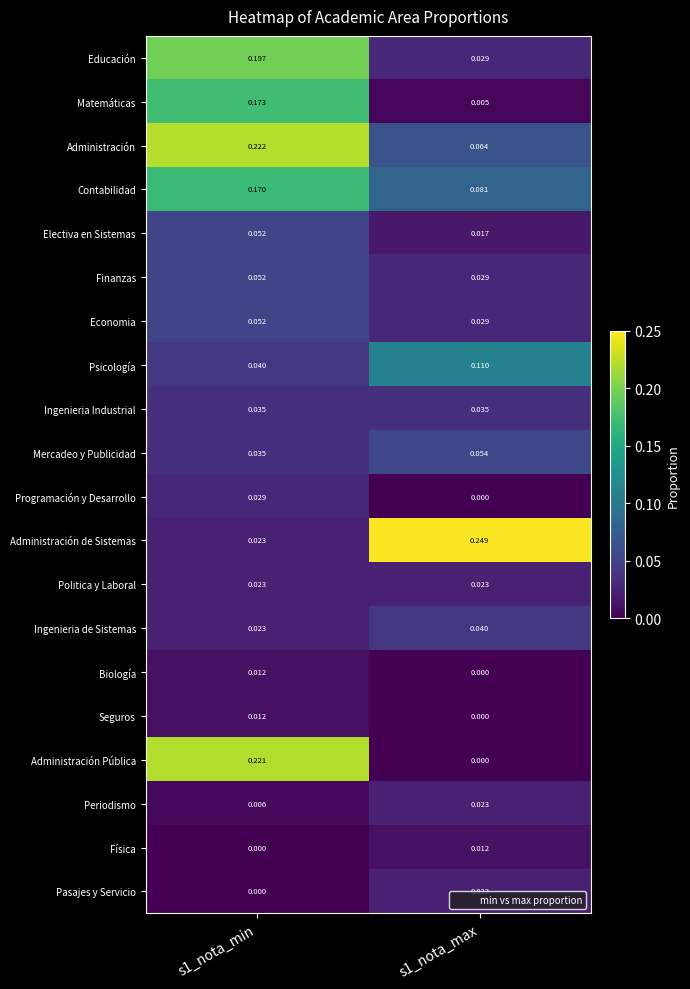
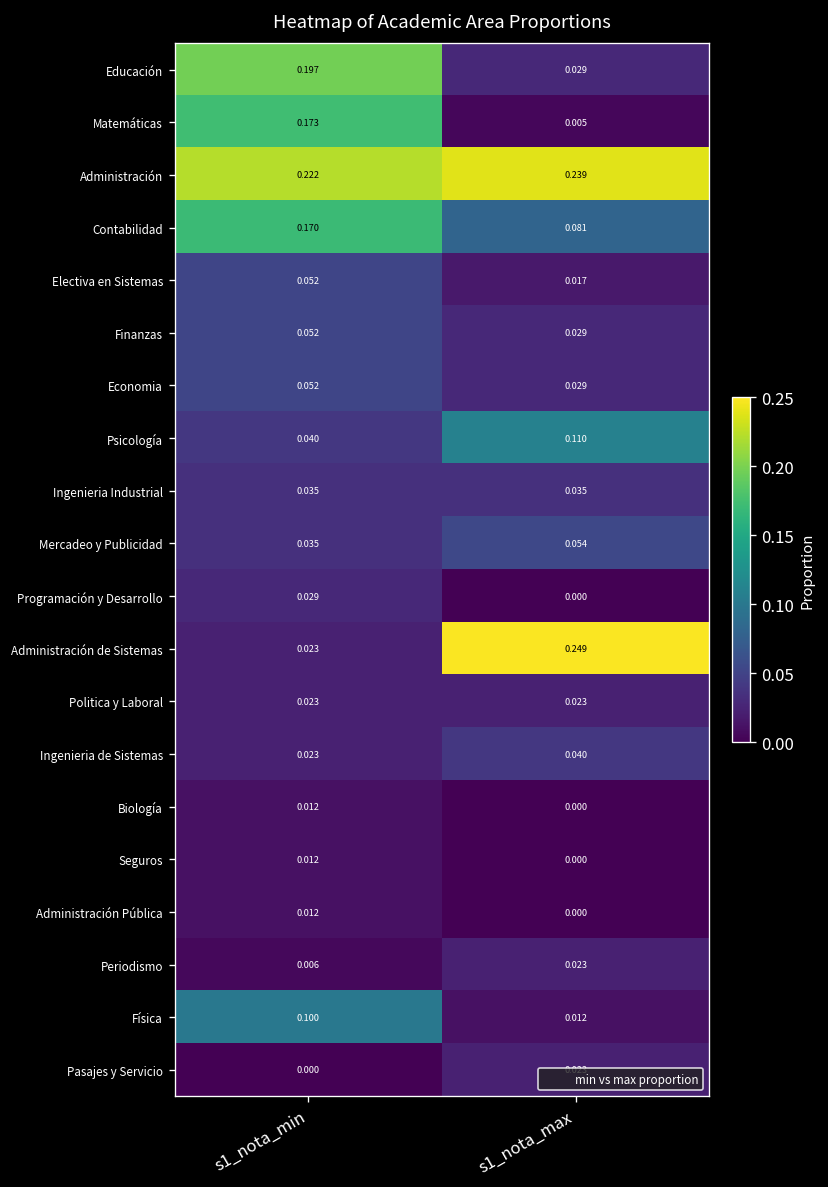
  {
    "Educación": {
      "s1_nota_min": 0.197,
      "s1_nota_max": 0.029
    },
    "Matemáticas": {
      "s1_nota_min": 0.173,
      "s1_nota_max": 0.005
    },
    "Administración": {
      "s1_nota_min": 0.222,
-     "s1_nota_max": 0.064
+     "s1_nota_max": 0.239
    },
    "Contabilidad": {
      "s1_nota_min": 0.170,
      "s1_nota_max": 0.081
    },
    "Electiva en Sistemas": {
      "s1_nota_min": 0.052,
      "s1_nota_max": 0.017
    },
    "Finanzas": {
      "s1_nota_min": 0.052,
      "s1_nota_max": 0.029
    },
    "Economia": {
      "s1_nota_min": 0.052,
      "s1_nota_max": 0.029
    },
    "Psicología": {
      "s1_nota_min": 0.040,
      "s1_nota_max": 0.110
    },
    "Ingenieria Industrial": {
      "s1_nota_min": 0.035,
      "s1_nota_max": 0.035
    },
    "Mercadeo y Publicidad": {
      "s1_nota_min": 0.035,
      "s1_nota_max": 0.054
    },
    "Programación y Desarrollo": {
      "s1_nota_min": 0.029,
      "s1_nota_max": 0.000
    },
    "Administración de Sistemas": {
      "s1_nota_min": 0.023,
      "s1_nota_max": 0.249
    },
    "Politica y Laboral": {
      "s1_nota_min": 0.023,
      "s1_nota_max": 0.023
    },
    "Ingenieria de Sistemas": {
      "s1_nota_min": 0.023,
      "s1_nota_max": 0.040
    },
    "Biología": {
      "s1_nota_min": 0.012,
      "s1_nota_max": 0.000
    },
    "Seguros": {
      "s1_nota_min": 0.012,
      "s1_nota_max": 0.000
    },
    "Administración Pública": {
-     "s1_nota_min": 0.221,
+     "s1_nota_min": 0.012,
      "s1_nota_max": 0.000
    },
    "Periodismo": {
      "s1_nota_min": 0.006,
      "s1_nota_max": 0.023
    },
    "Física": {
-     "s1_nota_min": 0.000,
+     "s1_nota_min": 0.100,
      "s1_nota_max": 0.012
    },
    "Pasajes y Servicio": {
      "s1_nota_min": 0.000
    }
  }
